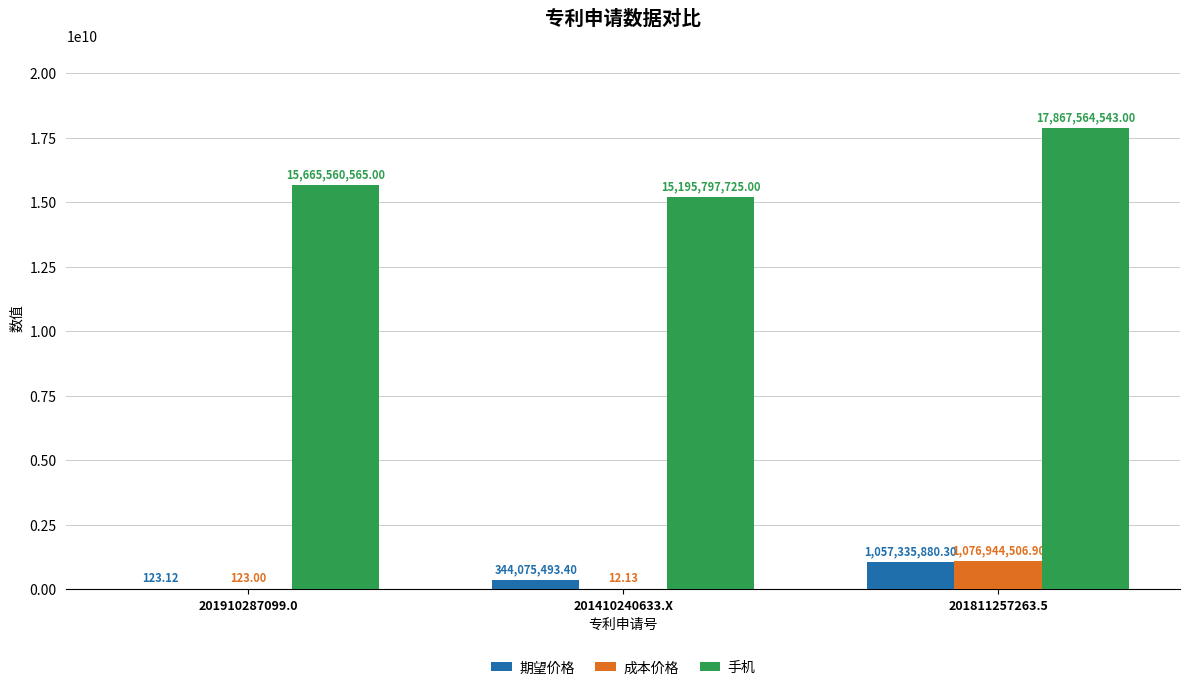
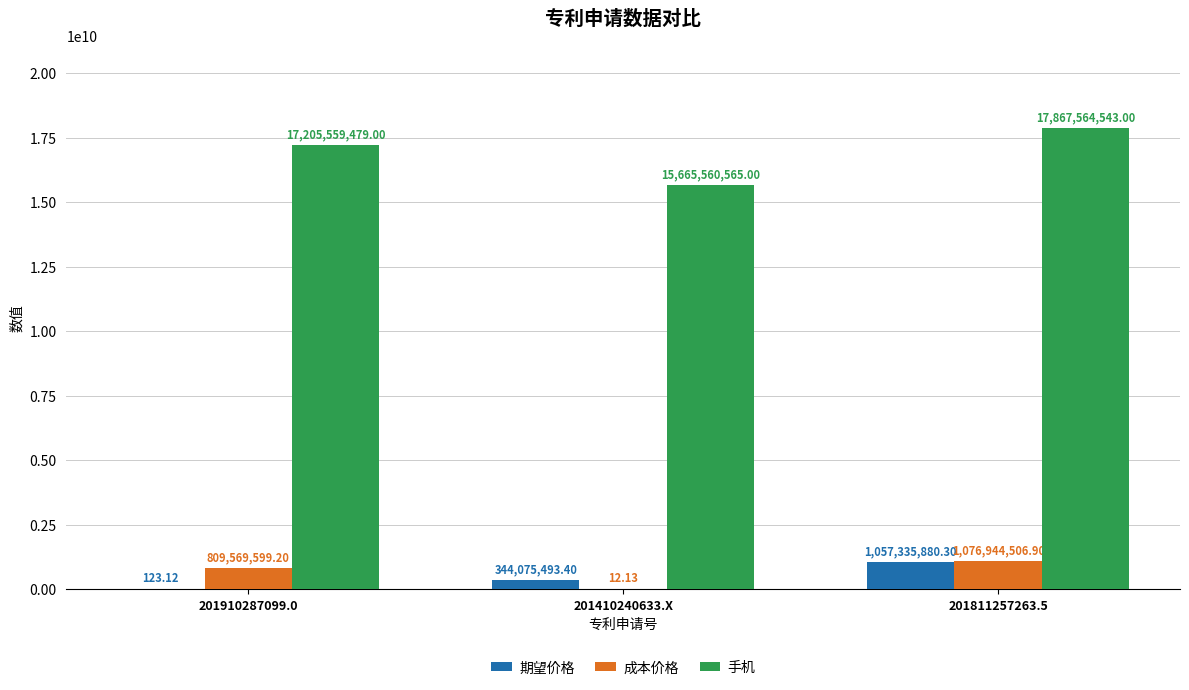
  {
    "期望价格": {
      "201910287099.0": "123.12",
      "201410240633.X": "344,075,493.40",
      "201811257263.5": "1,057,335,880.30"
    },
    "成本价格": {
-     "201910287099.0": "123.00",
+     "201910287099.0": "809,569,599.20",
      "201410240633.X": "12.13",
      "201811257263.5": "1,076,944,506.90"
    },
    "手机": {
-     "201910287099.0": "15,665,560,565.00",
-     "201410240633.X": "15,195,797,725.00",
+     "201910287099.0": "17,205,559,479.00",
+     "201410240633.X": "15,665,560,565.00",
      "201811257263.5": "17,867,564,543.00"
    }
  }
